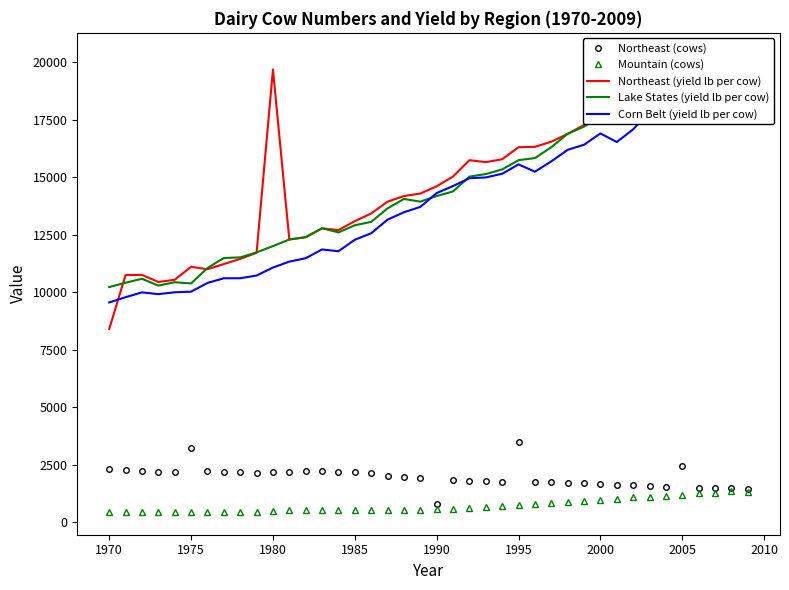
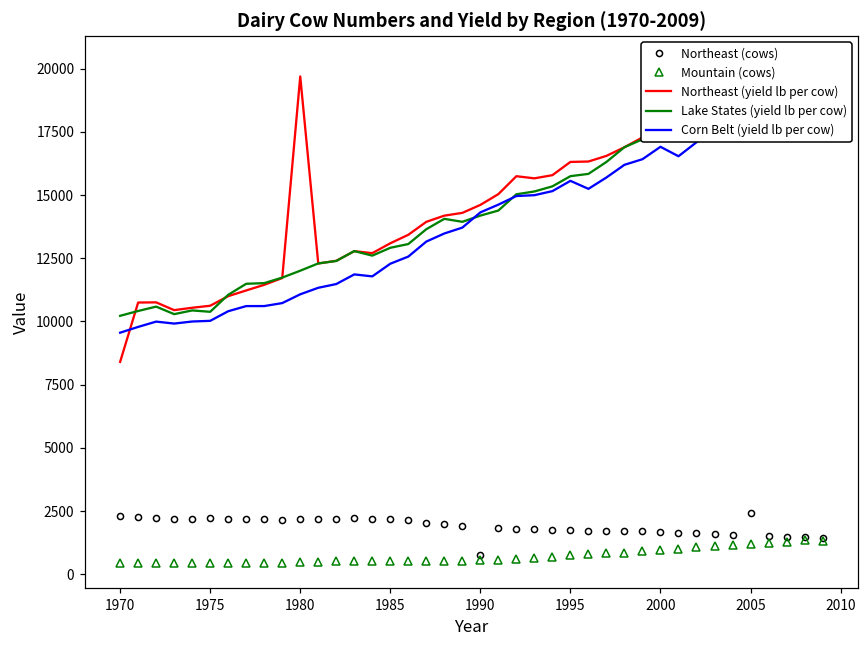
  {
    "Northeast (cows)": {
      "1970": 2300,
-     "1975": 3200,
+     "1975": 2200,
      "1980": 2200,
      "1985": 2200,
      "1990": 800,
-     "1995": 3500,
+     "1995": 1700,
      "2000": 1700,
      "2005": 2400
    },
    "Northeast (yield lb per cow)": {
      "1970": 8400,
-     "1975": 11100,
+     "1975": 10600,
      "1980": 19700,
      "1985": 13100,
      "1990": 14600,
      "1995": 16300
    },
    "Corn Belt (yield lb per cow)": {
      "1970": 9600,
      "1975": 10000,
      "1980": 11100,
      "1985": 12300,
      "1990": 14300,
      "1995": 15600,
      "2000": 16900
    }
  }
